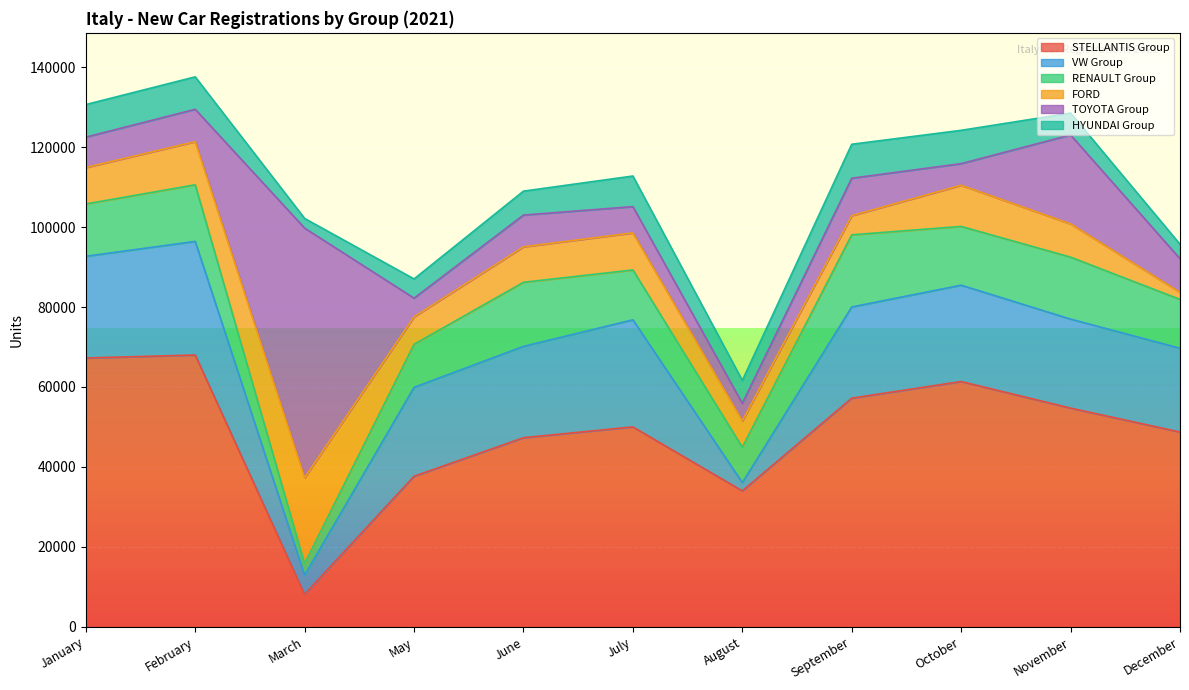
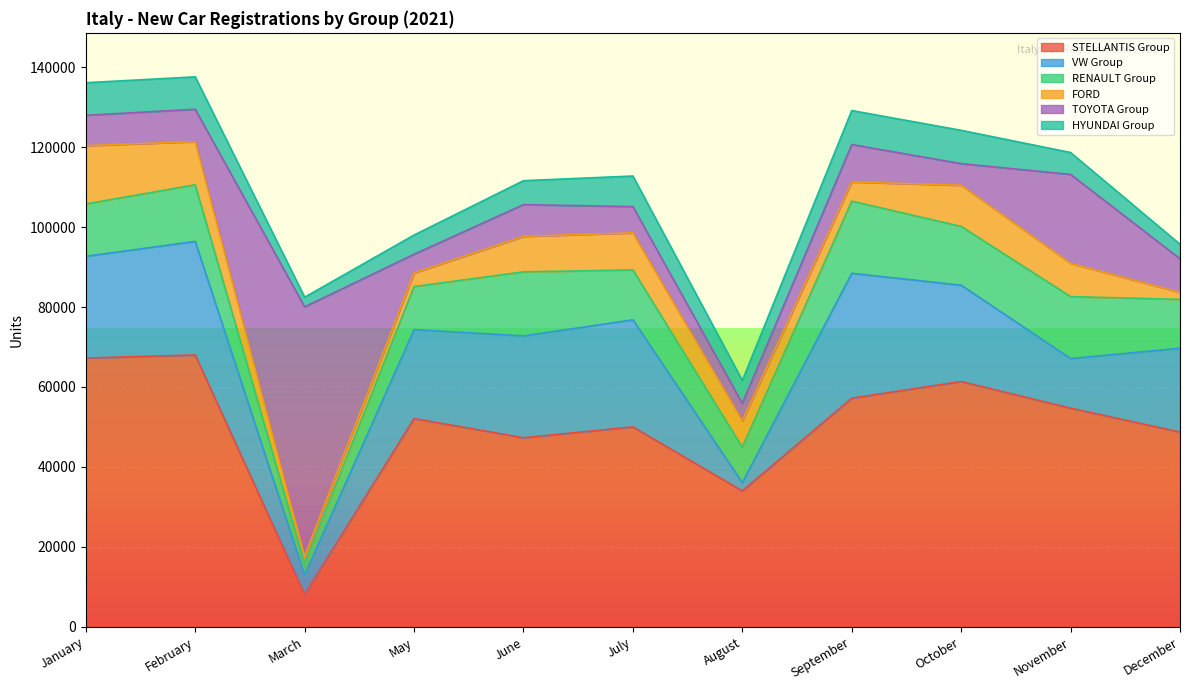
  {
    "STELLANTIS Group": {
      "January": 67000,
      "February": 68000,
      "March": 8000,
-     "May": 38000,
+     "May": 52000,
      "June": 47000,
      "July": 50000,
      "August": 34000,
      "September": 57000,
      "October": 61000,
      "November": 55000,
      "December": 49000
    },
    "VW Group": {
      "January": 25000,
      "February": 28000,
      "March": 5000,
      "May": 22000,
-     "June": 23000,
+     "June": 25000,
      "July": 27000,
      "August": 2000,
-     "September": 23000,
+     "September": 31000,
      "October": 24000,
-     "November": 22000,
+     "November": 12000,
      "December": 21000
    },
    "FORD": {
-     "January": 9000,
+     "January": 15000,
      "February": 11000,
-     "March": 21000,
-     "May": 7000,
+     "March": 2000,
+     "May": 3000,
      "June": 9000,
      "July": 9000,
      "August": 7000,
      "September": 5000,
      "October": 10000,
      "November": 8000,
      "December": 2000
    },
    "TOYOTA Group": {
      "January": 8000,
      "February": 8000,
      "March": 62000,
      "May": 5000,
      "June": 8000,
      "July": 7000,
      "August": 4000,
      "September": 9000,
      "October": 5000,
      "December": 8000
    }
  }
